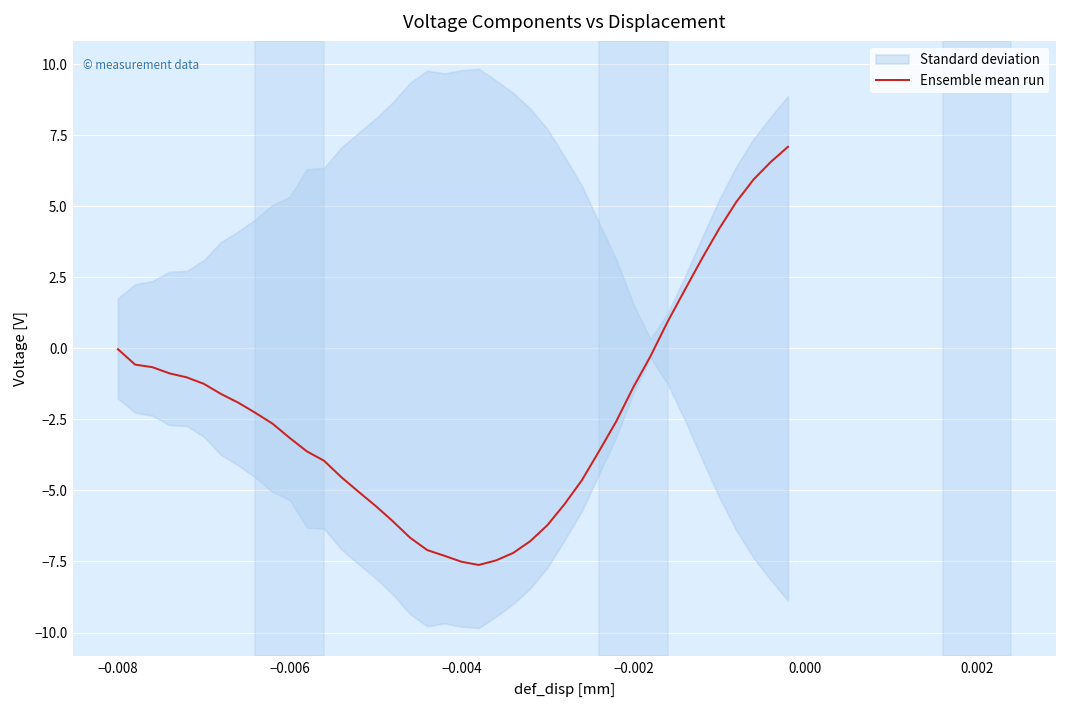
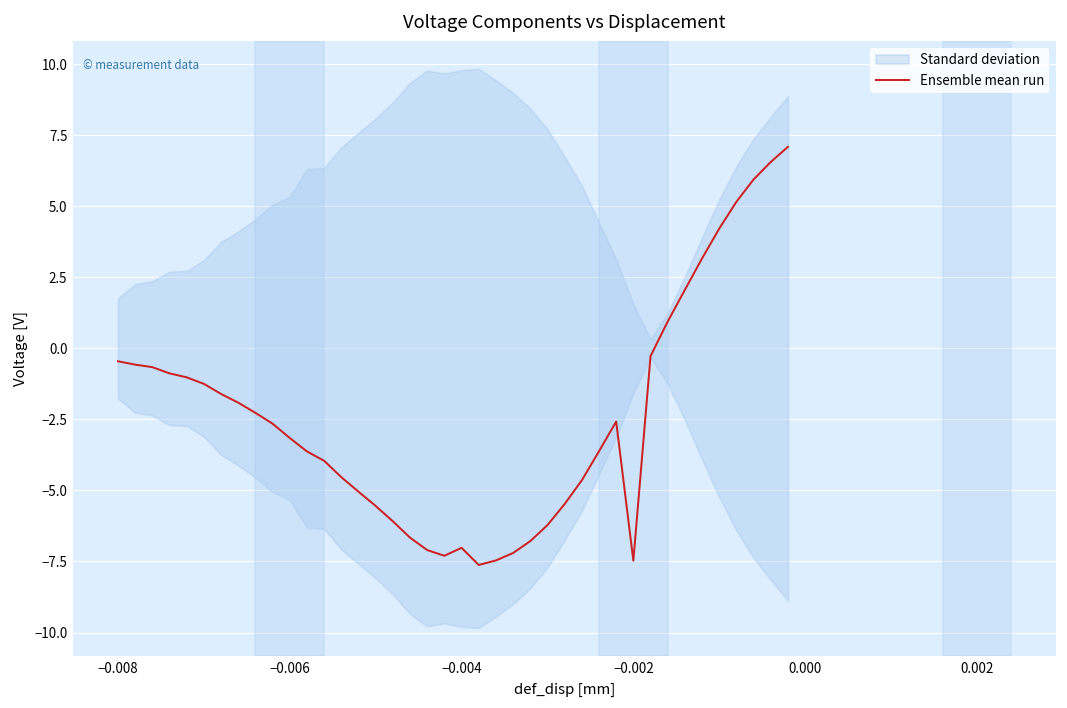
  {
    "Ensemble mean run": {
-     "−0.008": 0.0,
+     "−0.008": -0.5,
      "−0.006": -3.2,
-     "−0.004": -7.5,
-     "−0.002": -1.4
+     "−0.004": -7.0,
+     "−0.002": -7.5
    }
  }
